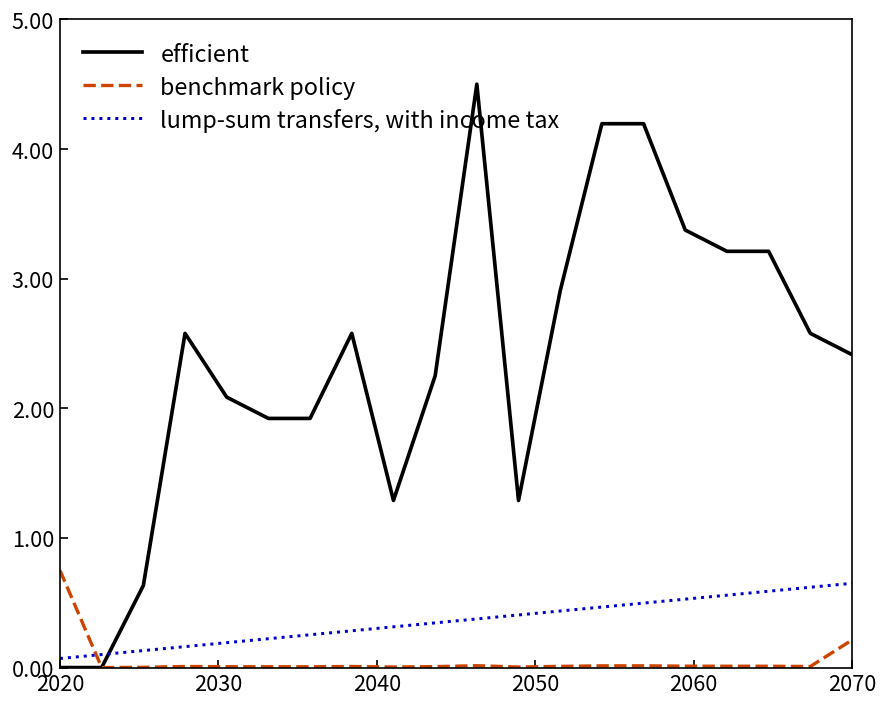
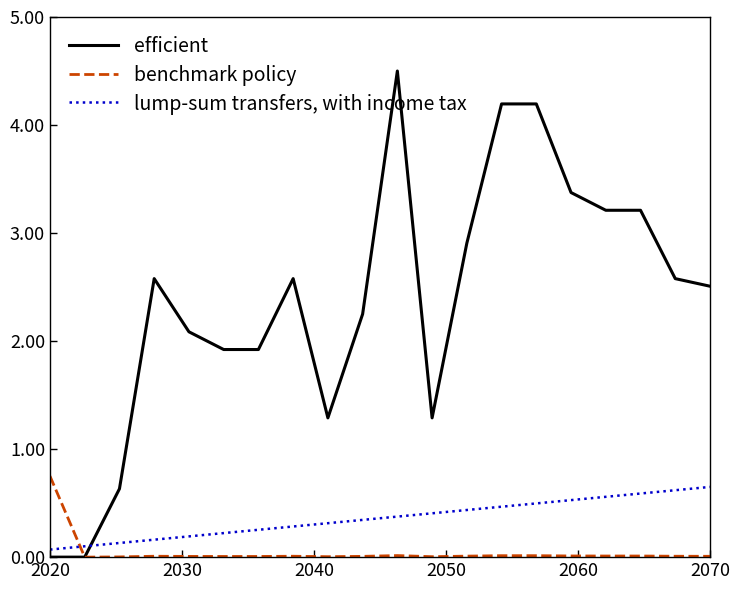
  {
    "efficient": {
      "2020": 0.00,
-     "2070": 2.41
+     "2070": 2.51
    },
    "benchmark policy": {
      "2020": 0.75,
-     "2070": 0.21
+     "2070": 0.01
    },
    "lump-sum transfers, with income tax": {
      "2020": 0.07,
      "2070": 0.65
    }
  }
